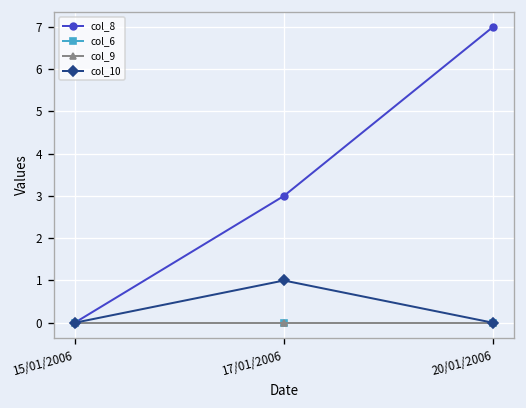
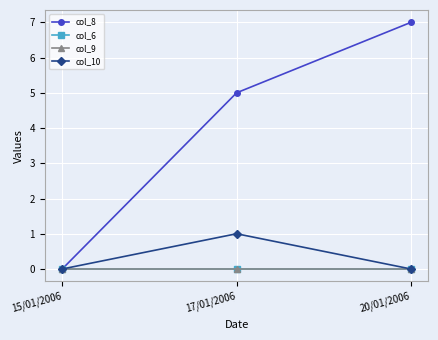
  {
    "col_8": {
-     "17/01/2006": 3,
+     "17/01/2006": 5,
      "20/01/2006": 7
    },
    "col_9": {
      "17/01/2006": 0
    },
    "col_10": {
      "17/01/2006": 1
    }
  }
